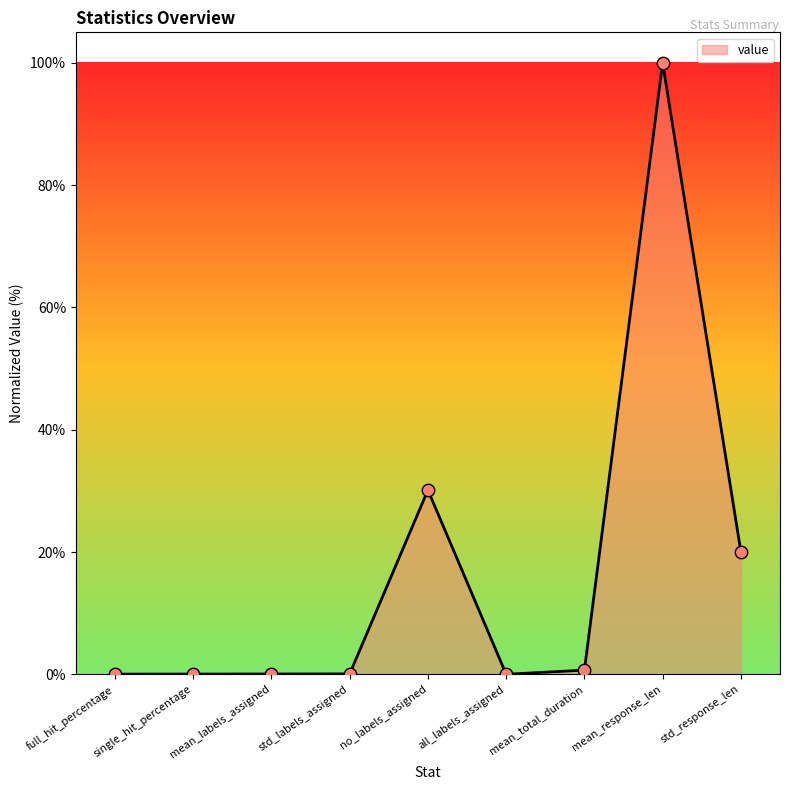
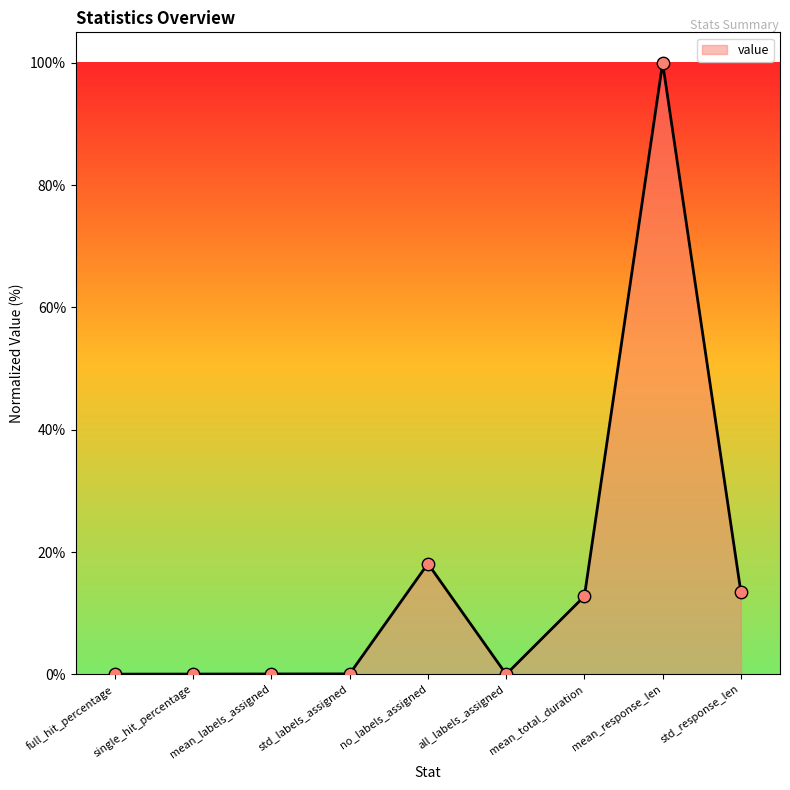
  {
    "full_hit_percentage": "0%",
    "single_hit_percentage": "0%",
    "mean_labels_assigned": "0%",
    "std_labels_assigned": "0%",
-   "no_labels_assigned": "30%",
+   "no_labels_assigned": "18%",
    "all_labels_assigned": "0%",
-   "mean_total_duration": "1%",
+   "mean_total_duration": "13%",
    "mean_response_len": "100%",
-   "std_response_len": "20%"
+   "std_response_len": "13%"
  }
